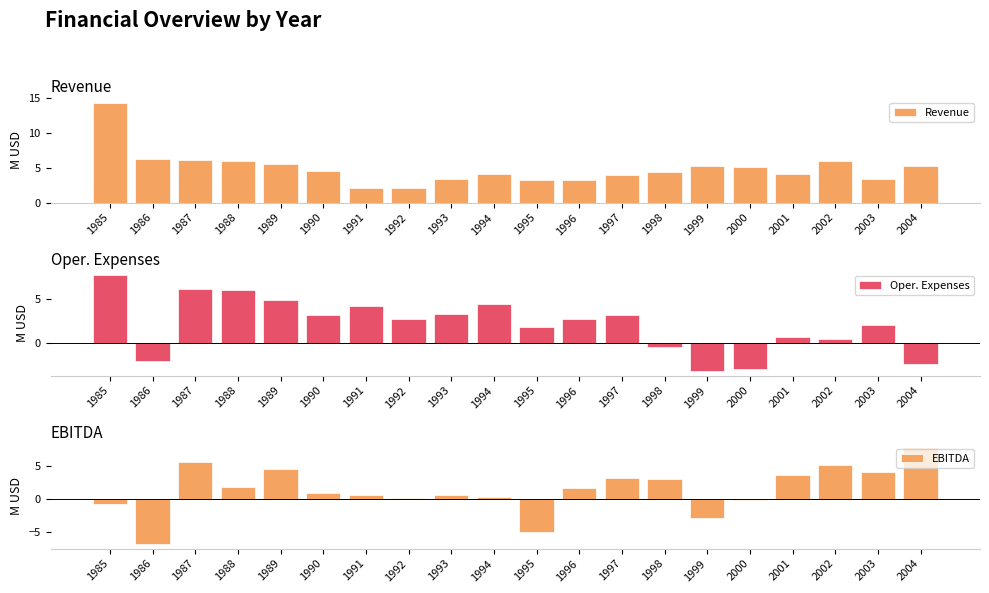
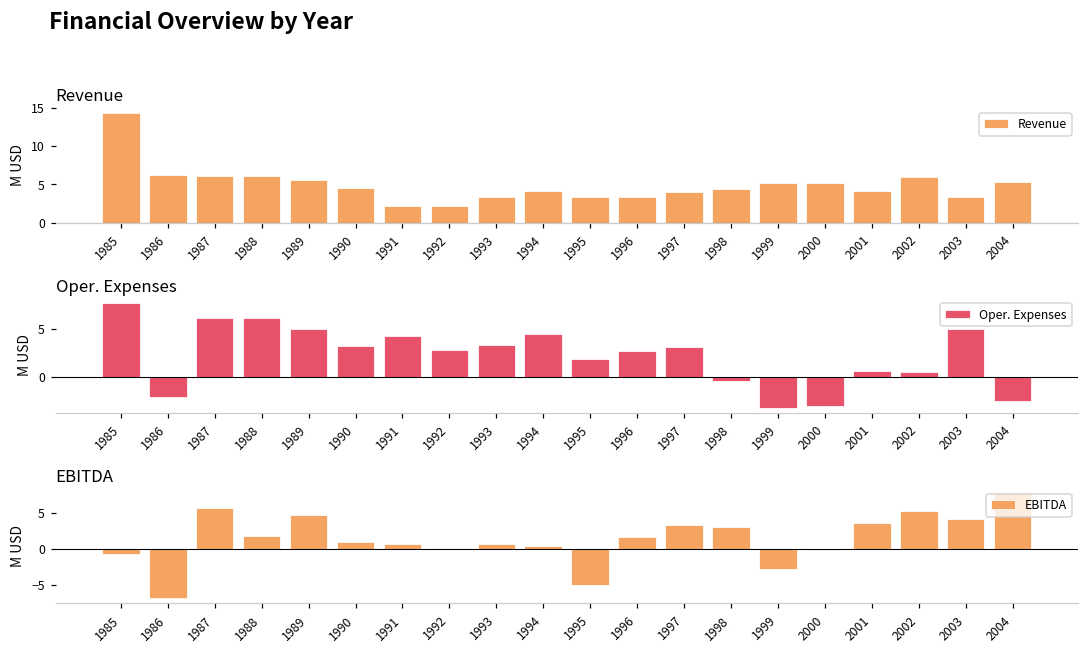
  {
    "Revenue": {
      "1985": 14,
      "1986": 6,
      "1987": 6,
      "1988": 6,
      "1989": 6,
      "1990": 5,
      "1991": 2,
      "1992": 2,
      "1993": 3,
      "1994": 4,
      "1995": 3,
      "1996": 3,
      "1997": 4,
      "1998": 4,
      "1999": 5,
      "2000": 5,
      "2001": 4,
      "2002": 6,
      "2003": 3,
      "2004": 5
    },
    "Oper. Expenses": {
      "1985": 8,
      "1986": -2,
      "1987": 6,
      "1988": 6,
      "1989": 5,
      "1990": 3,
      "1991": 4,
      "1992": 3,
      "1993": 3,
      "1994": 4,
      "1995": 2,
      "1996": 3,
      "1997": 3,
      "1998": 0,
      "1999": -3,
      "2000": -3,
      "2001": 1,
      "2002": 1,
-     "2003": 2,
+     "2003": 5,
      "2004": -2
    },
    "EBITDA": {
      "1985": -1,
      "1986": -7,
      "1987": 6,
      "1988": 2,
      "1989": 5,
      "1990": 1,
      "1991": 1,
      "1993": 1,
      "1995": -5,
      "1996": 2,
      "1997": 3,
      "1998": 3,
      "1999": -3,
      "2001": 4,
      "2002": 5,
      "2003": 4,
      "2004": 8
    }
  }
